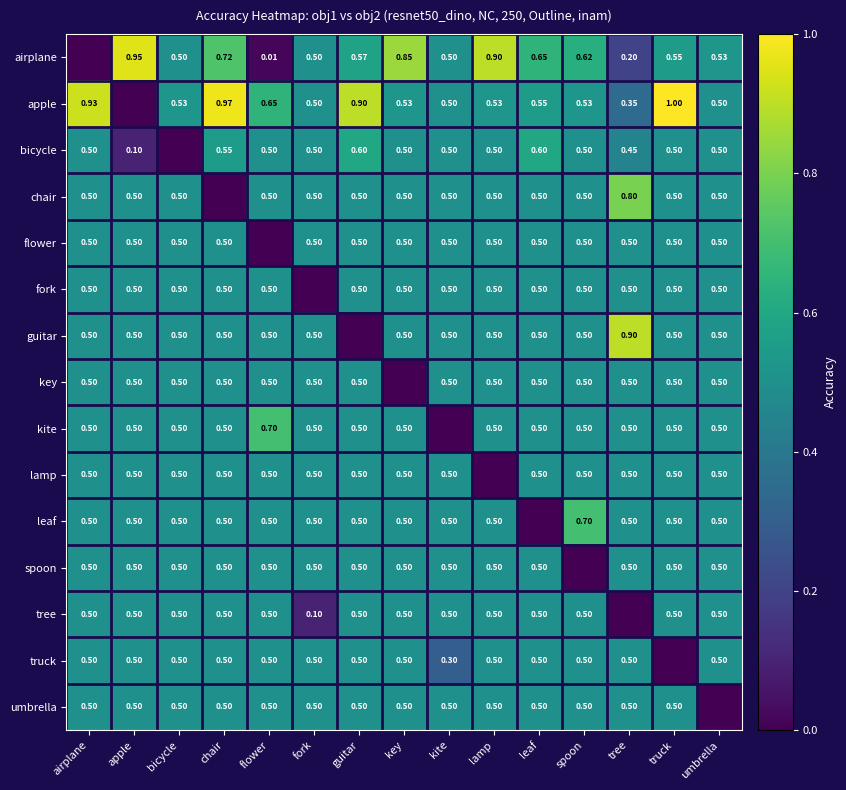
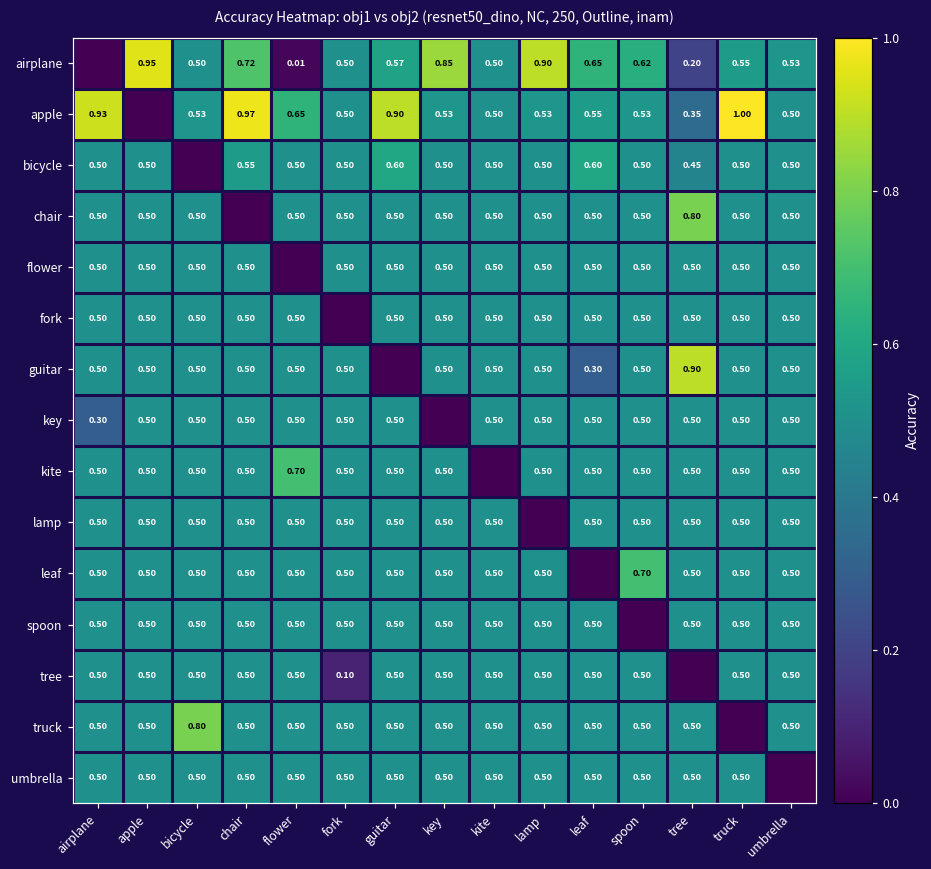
  {
    "bicycle": {
      "airplane": 0.50,
-     "apple": 0.10,
+     "apple": 0.50,
      "chair": 0.55,
      "flower": 0.50,
      "fork": 0.50,
      "guitar": 0.60,
      "key": 0.50,
      "kite": 0.50,
      "lamp": 0.50,
      "leaf": 0.60,
      "spoon": 0.50,
      "tree": 0.45,
      "truck": 0.50,
      "umbrella": 0.50
    },
    "guitar": {
      "airplane": 0.50,
      "apple": 0.50,
      "bicycle": 0.50,
      "chair": 0.50,
      "flower": 0.50,
      "fork": 0.50,
      "key": 0.50,
      "kite": 0.50,
      "lamp": 0.50,
-     "leaf": 0.50,
+     "leaf": 0.30,
      "spoon": 0.50,
      "tree": 0.90,
      "truck": 0.50,
      "umbrella": 0.50
    },
    "key": {
-     "airplane": 0.50,
+     "airplane": 0.30,
      "apple": 0.50,
      "bicycle": 0.50,
      "chair": 0.50,
      "flower": 0.50,
      "fork": 0.50,
      "guitar": 0.50,
      "kite": 0.50,
      "lamp": 0.50,
      "leaf": 0.50,
      "spoon": 0.50,
      "tree": 0.50,
      "truck": 0.50,
      "umbrella": 0.50
    },
    "truck": {
      "airplane": 0.50,
      "apple": 0.50,
-     "bicycle": 0.50,
+     "bicycle": 0.80,
      "chair": 0.50,
      "flower": 0.50,
      "fork": 0.50,
      "guitar": 0.50,
      "key": 0.50,
-     "kite": 0.30,
+     "kite": 0.50,
      "lamp": 0.50,
      "leaf": 0.50,
      "spoon": 0.50,
      "tree": 0.50,
      "umbrella": 0.50
    }
  }
